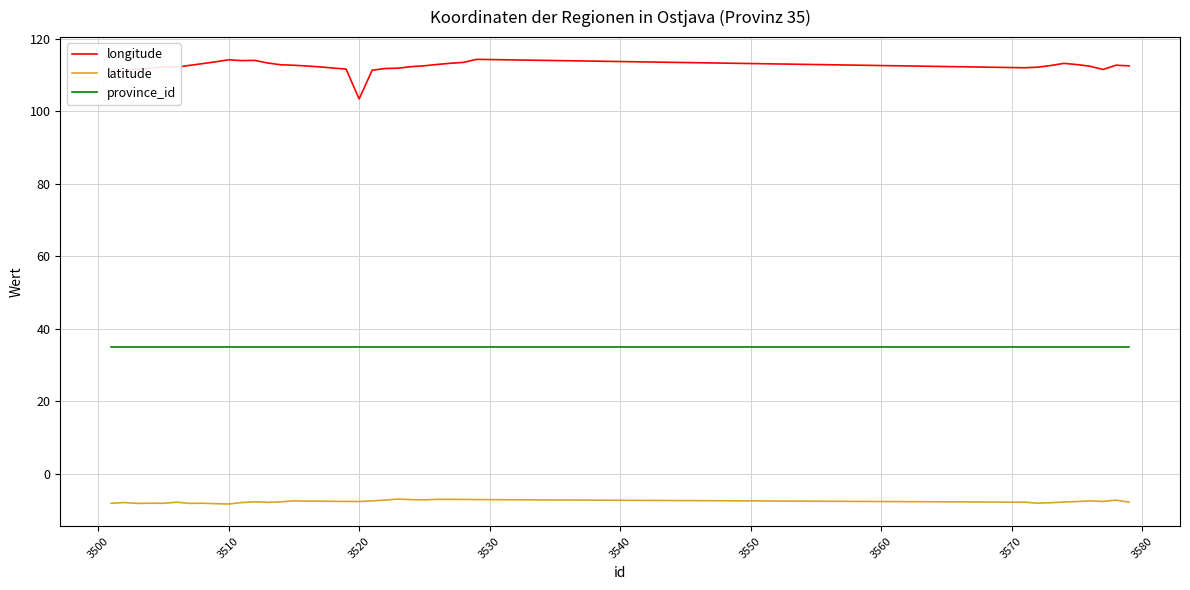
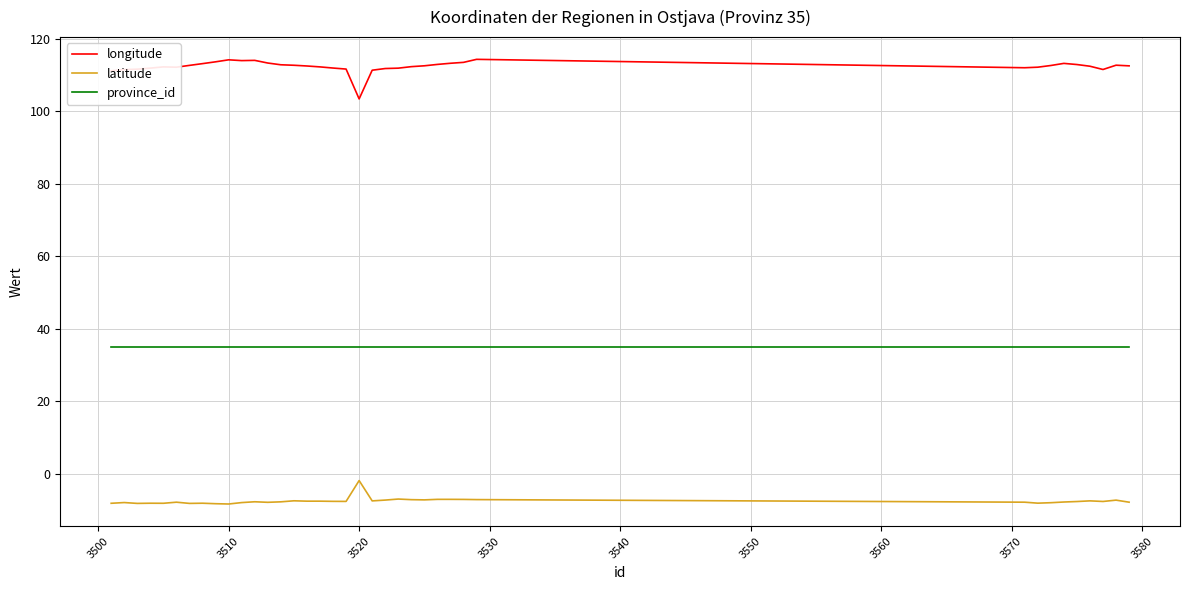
  {
    "longitude": {
      "3510": 114,
      "3520": 103
    },
    "latitude": {
      "3510": -8,
-     "3520": -8
+     "3520": -2
    },
    "province_id": {
      "3510": 35,
      "3520": 35
    }
  }
